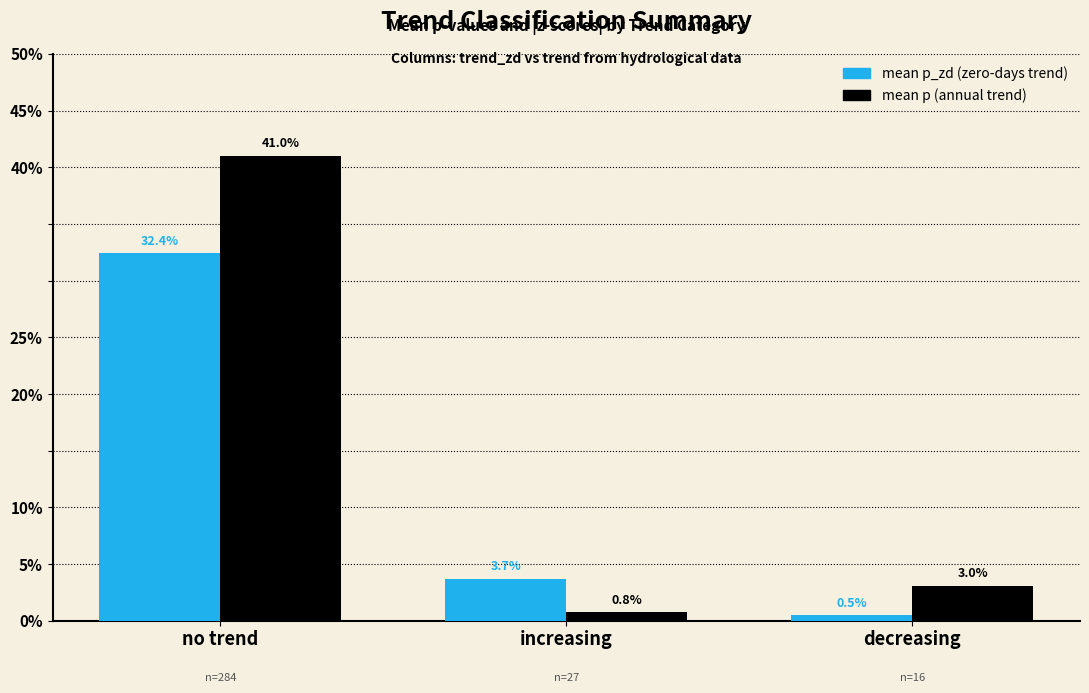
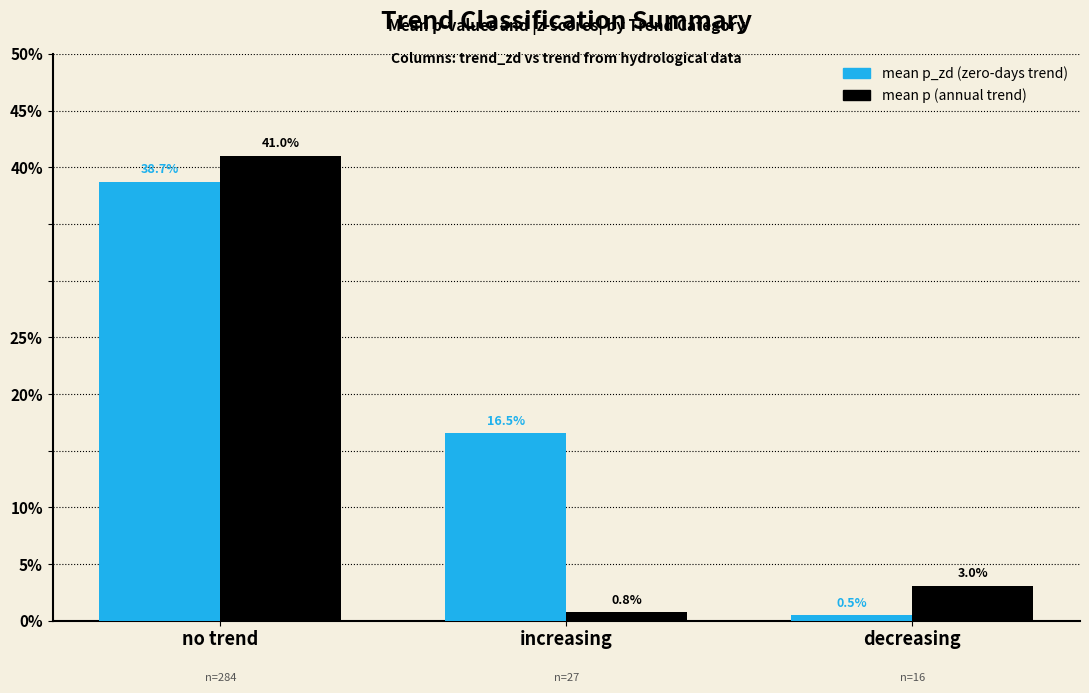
  {
    "mean p_zd (zero-days trend)": {
-     "no trend": "32.4%",
-     "increasing": "3.7%",
+     "no trend": "38.7%",
+     "increasing": "16.5%",
      "decreasing": "0.5%"
    },
    "mean p (annual trend)": {
      "no trend": "41.0%",
      "increasing": "0.8%",
      "decreasing": "3.0%"
    }
  }
